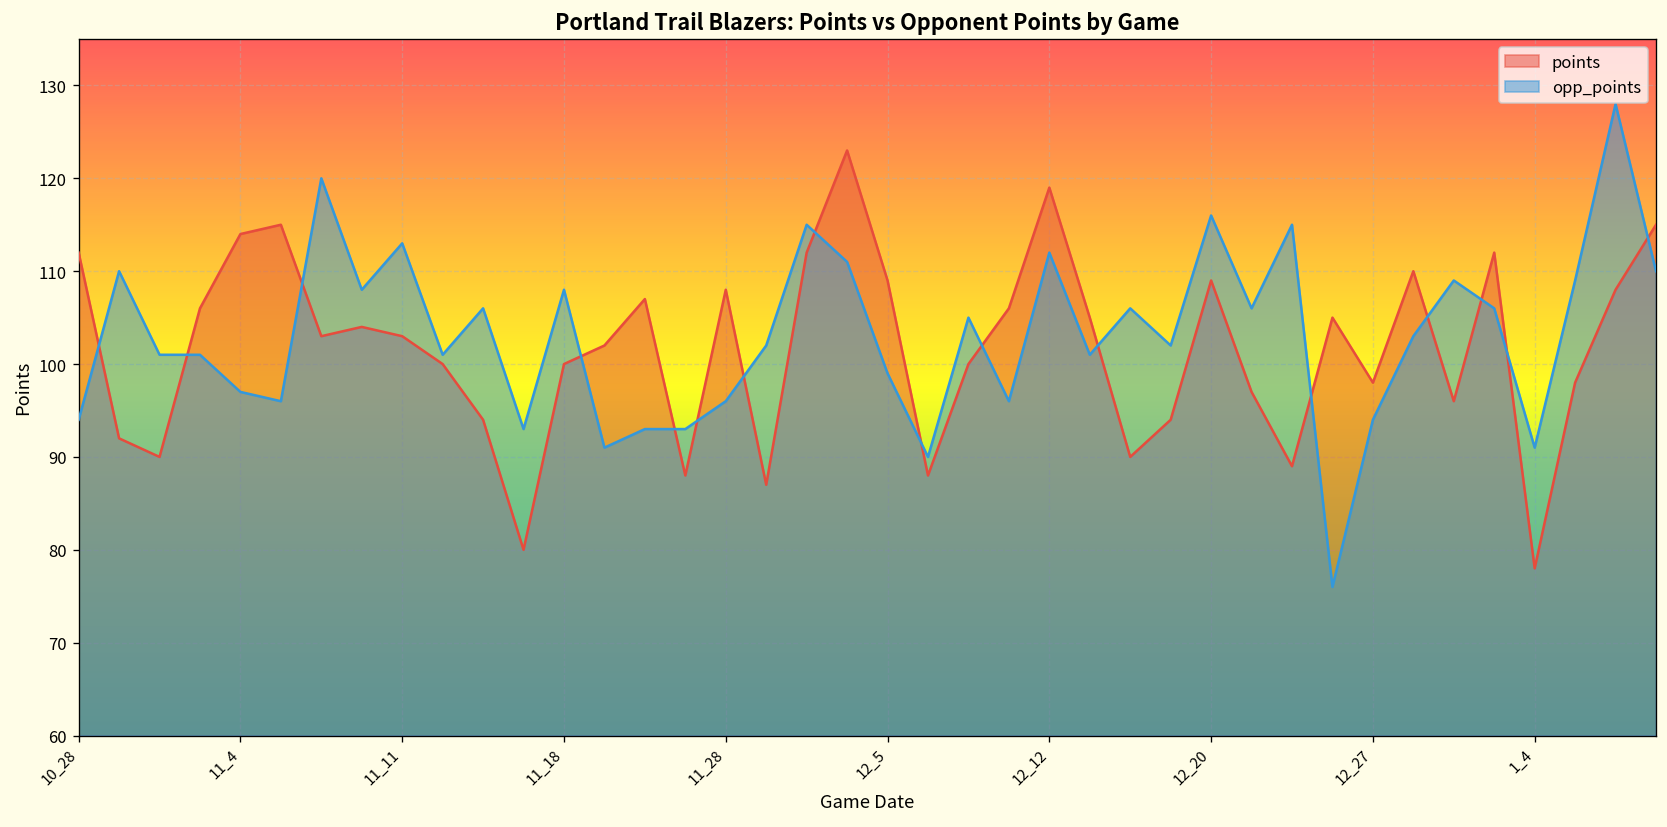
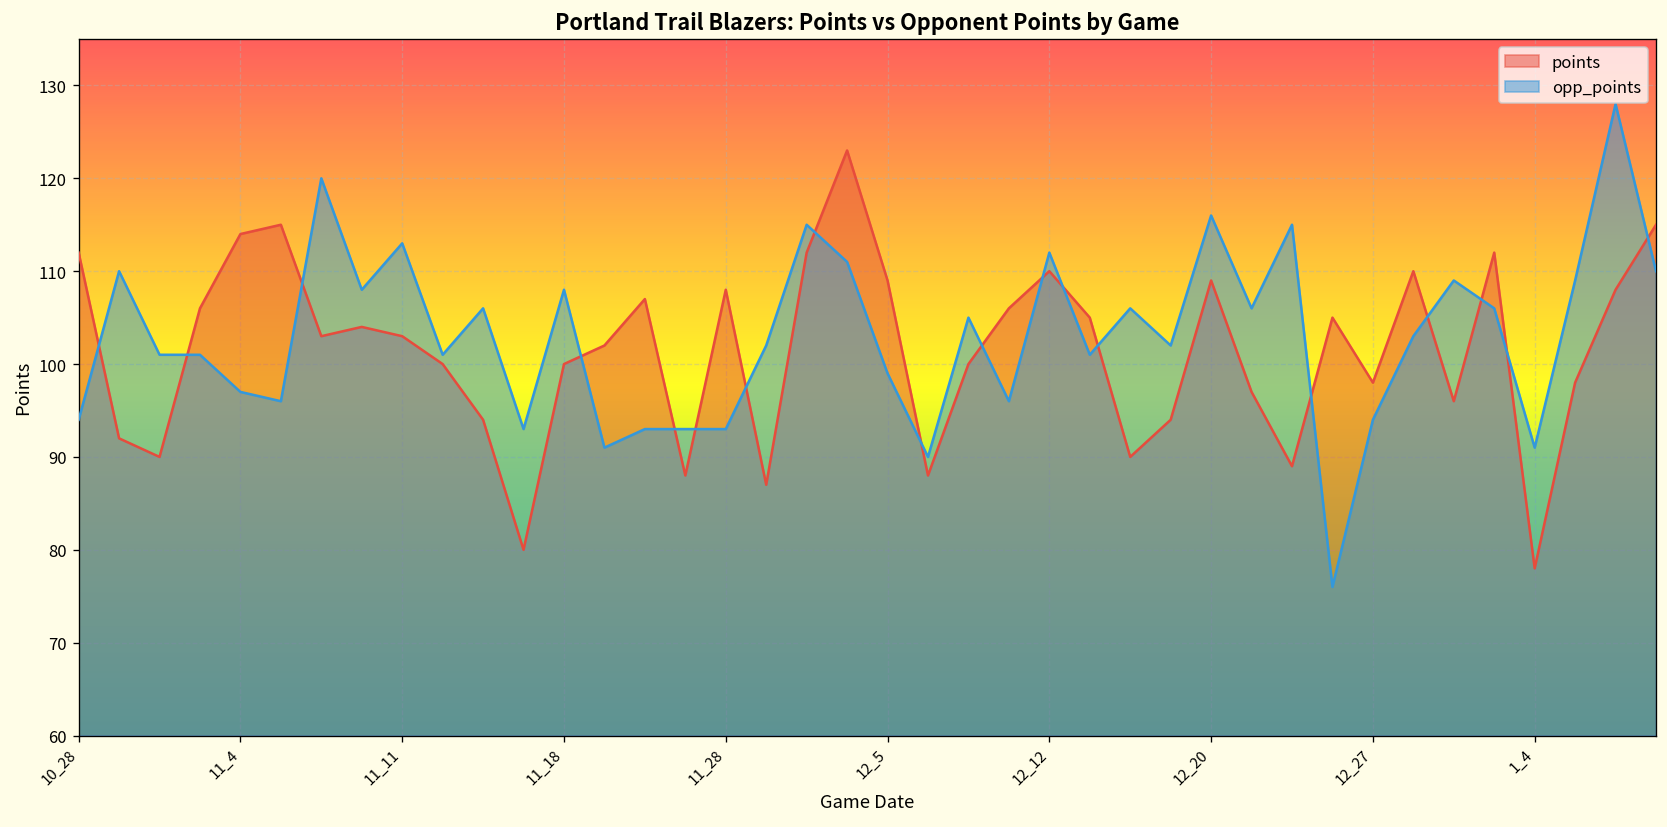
  {
    "points": {
      "10_28": 112,
      "11_4": 114,
      "11_11": 103,
      "11_18": 100,
      "11_28": 108,
      "12_5": 109,
-     "12_12": 119,
+     "12_12": 110,
      "12_20": 109,
      "12_27": 98,
      "1_4": 78
    },
    "opp_points": {
      "10_28": 94,
      "11_4": 97,
      "11_11": 113,
      "11_18": 108,
-     "11_28": 96,
+     "11_28": 93,
      "12_5": 99,
      "12_12": 112,
      "12_20": 116,
      "12_27": 94,
      "1_4": 91
    }
  }
